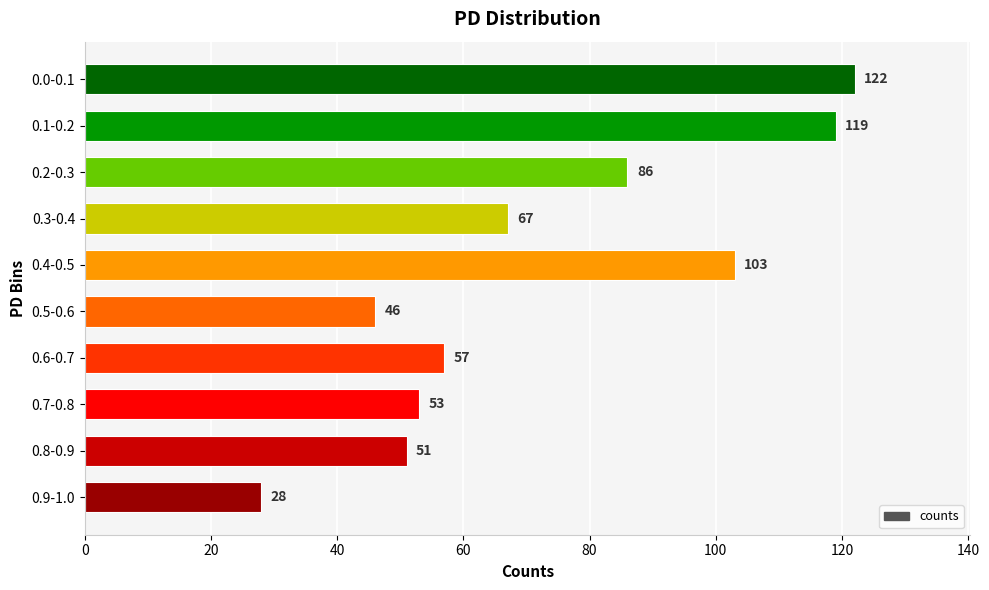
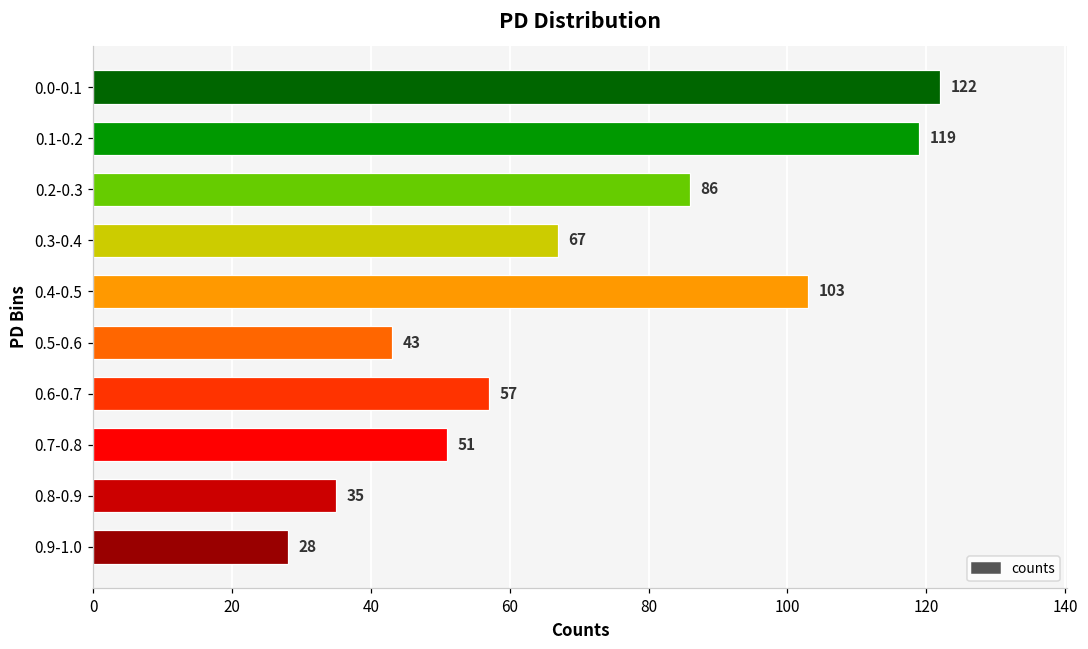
  {
    "0.0-0.1": 122,
    "0.1-0.2": 119,
    "0.2-0.3": 86,
    "0.3-0.4": 67,
    "0.4-0.5": 103,
-   "0.5-0.6": 46,
+   "0.5-0.6": 43,
    "0.6-0.7": 57,
-   "0.7-0.8": 53,
-   "0.8-0.9": 51,
+   "0.7-0.8": 51,
+   "0.8-0.9": 35,
    "0.9-1.0": 28
  }
